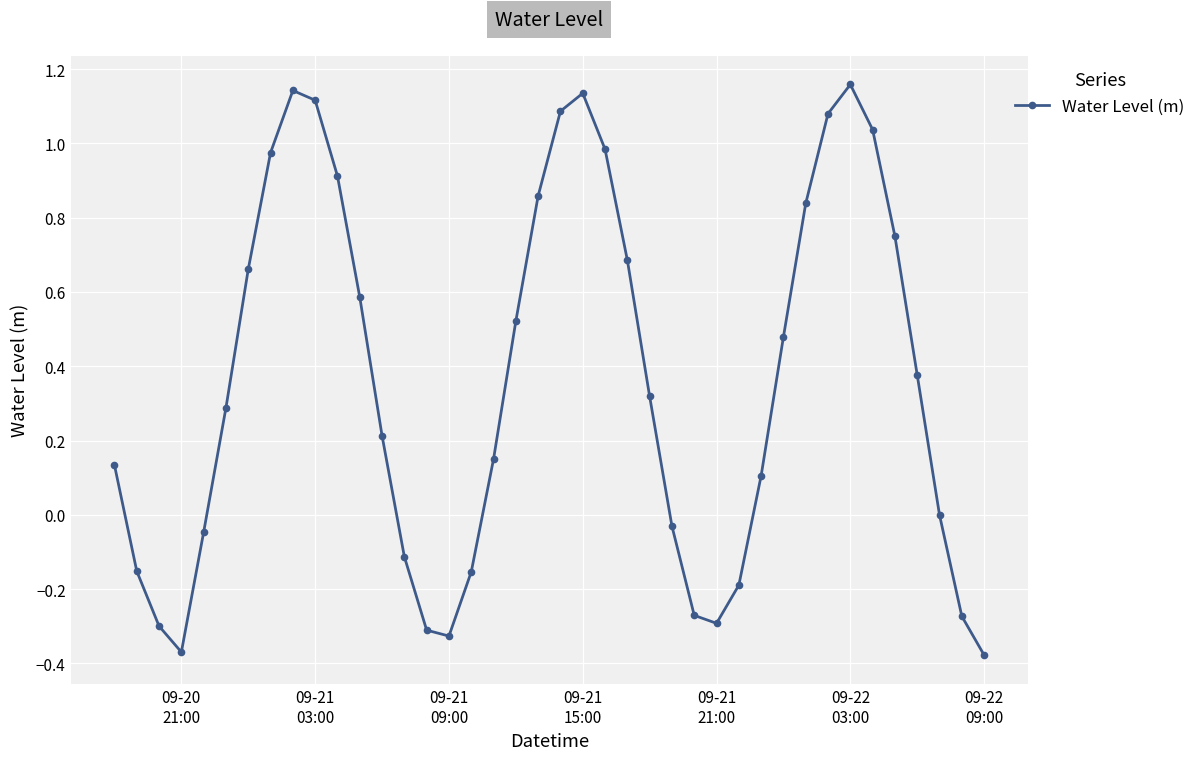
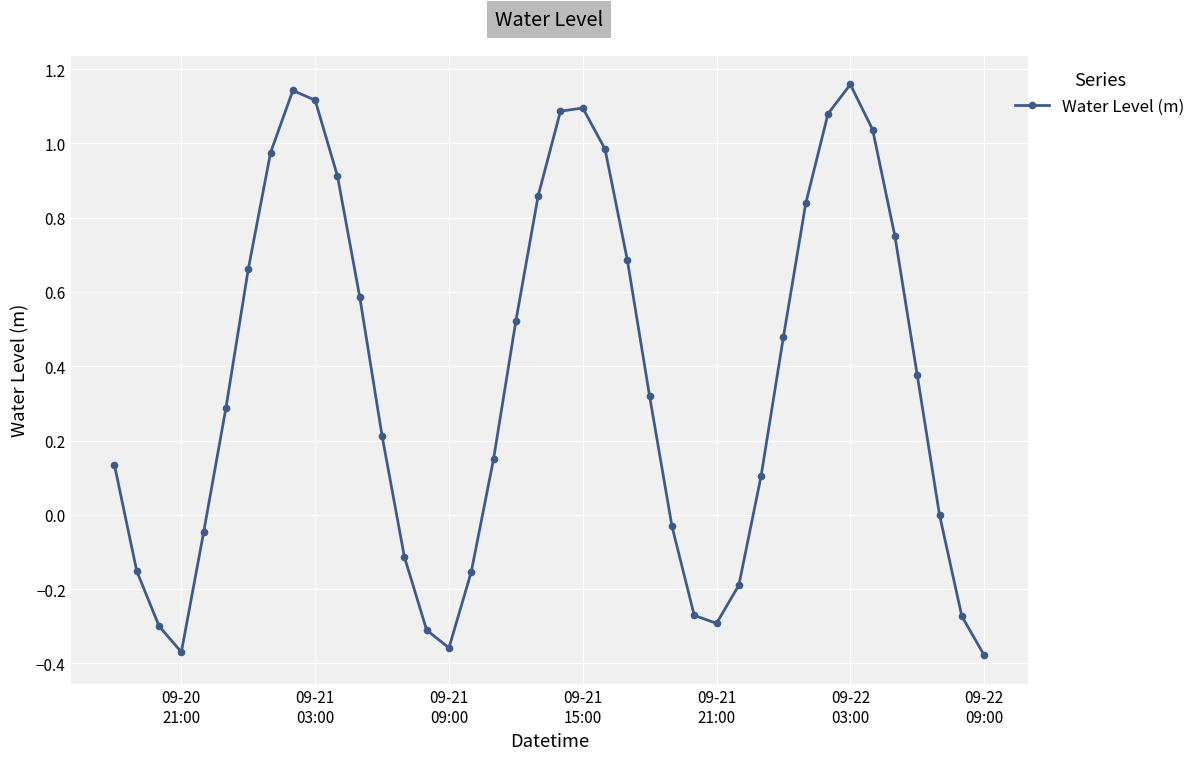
  {
    "09-20 21:00": -0.37,
    "09-21 03:00": 1.12,
-   "09-21 09:00": -0.33,
-   "09-21 15:00": 1.13,
+   "09-21 09:00": -0.36,
+   "09-21 15:00": 1.10,
    "09-21 21:00": -0.29,
    "09-22 03:00": 1.16,
    "09-22 09:00": -0.38
  }
